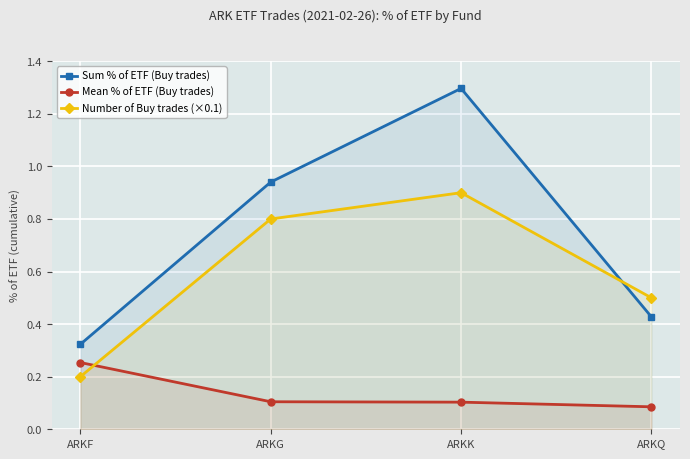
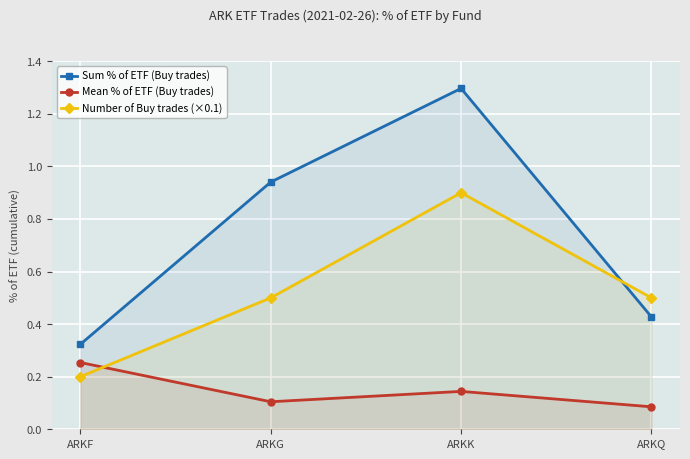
  {
    "Sum % of ETF (Buy trades)": {
      "ARKF": 0.32,
      "ARKG": 0.94,
      "ARKK": 1.30,
      "ARKQ": 0.43
    },
    "Mean % of ETF (Buy trades)": {
      "ARKF": 0.25,
      "ARKG": 0.10,
-     "ARKK": 0.10,
+     "ARKK": 0.14,
      "ARKQ": 0.09
    },
    "Number of Buy trades (×0.1)": {
      "ARKF": 0.20,
-     "ARKG": 0.80,
+     "ARKG": 0.50,
      "ARKK": 0.90,
      "ARKQ": 0.50
    }
  }
